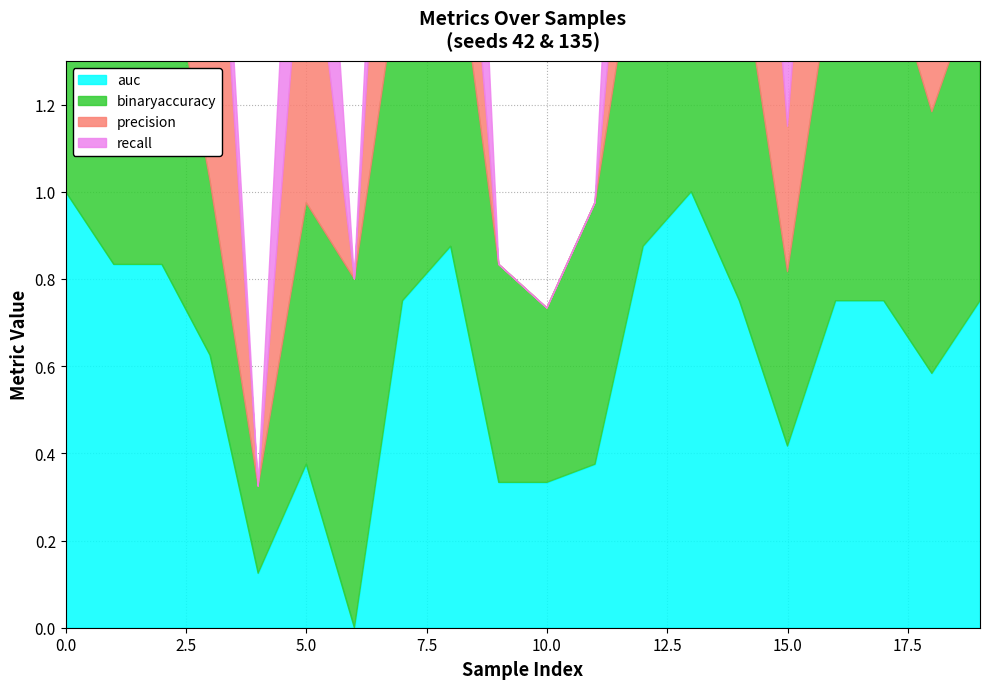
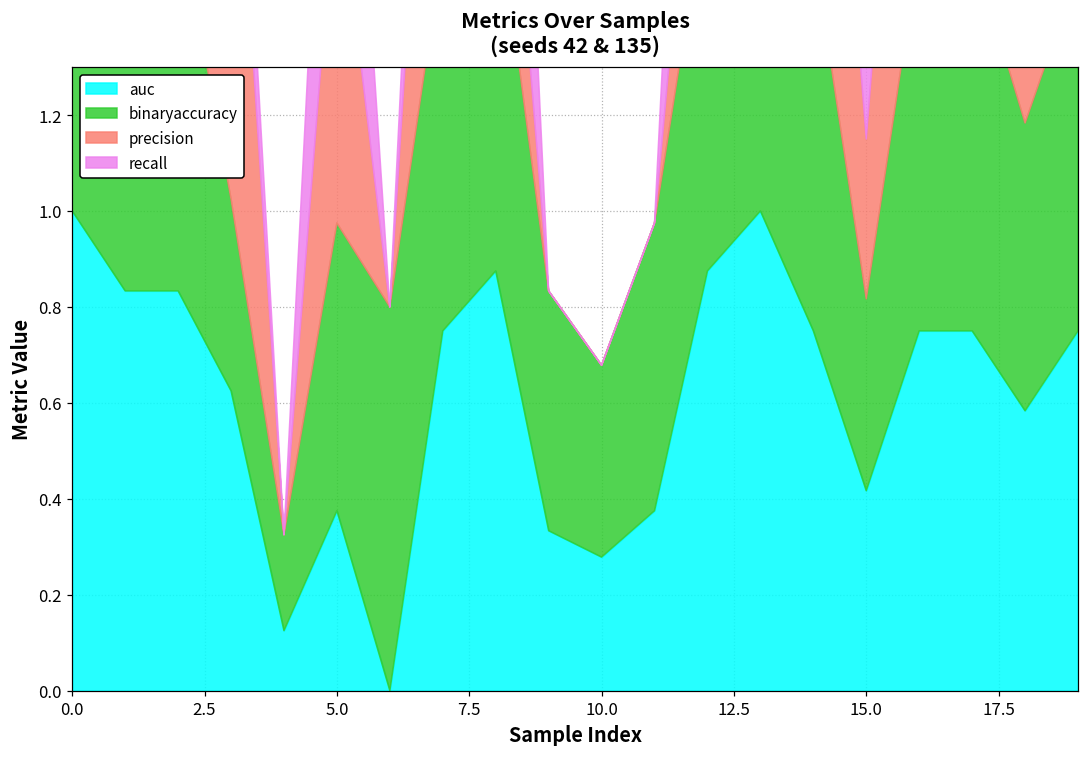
  {
    "auc": {
      "0.0": 1.00,
      "5.0": 0.38,
-     "10.0": 0.33,
+     "10.0": 0.28,
      "15.0": 0.42
    },
    "binaryaccuracy": {
      "5.0": 0.60,
      "15.0": 0.40
    },
    "precision": {
      "15.0": 0.33
    }
  }
